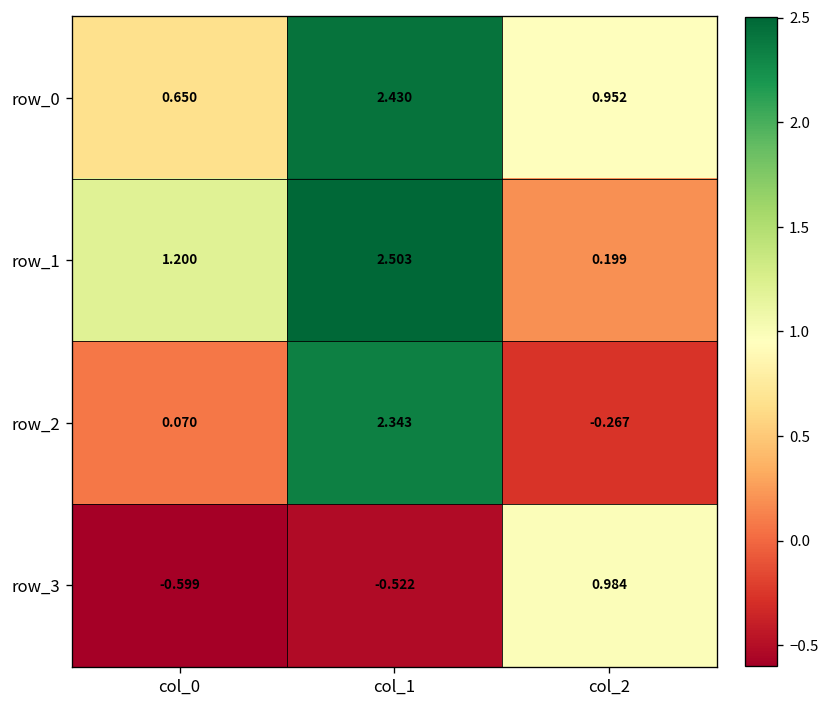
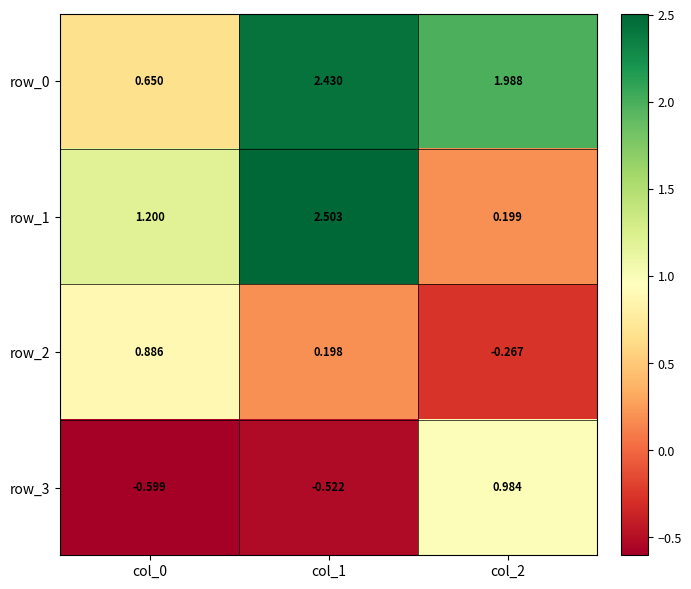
  {
    "row_0": {
      "col_0": 0.650,
      "col_1": 2.430,
-     "col_2": 0.952
+     "col_2": 1.988
    },
    "row_1": {
      "col_0": 1.200,
      "col_1": 2.503,
      "col_2": 0.199
    },
    "row_2": {
-     "col_0": 0.070,
-     "col_1": 2.343,
+     "col_0": 0.886,
+     "col_1": 0.198,
      "col_2": -0.267
    },
    "row_3": {
      "col_0": -0.599,
      "col_1": -0.522,
      "col_2": 0.984
    }
  }
